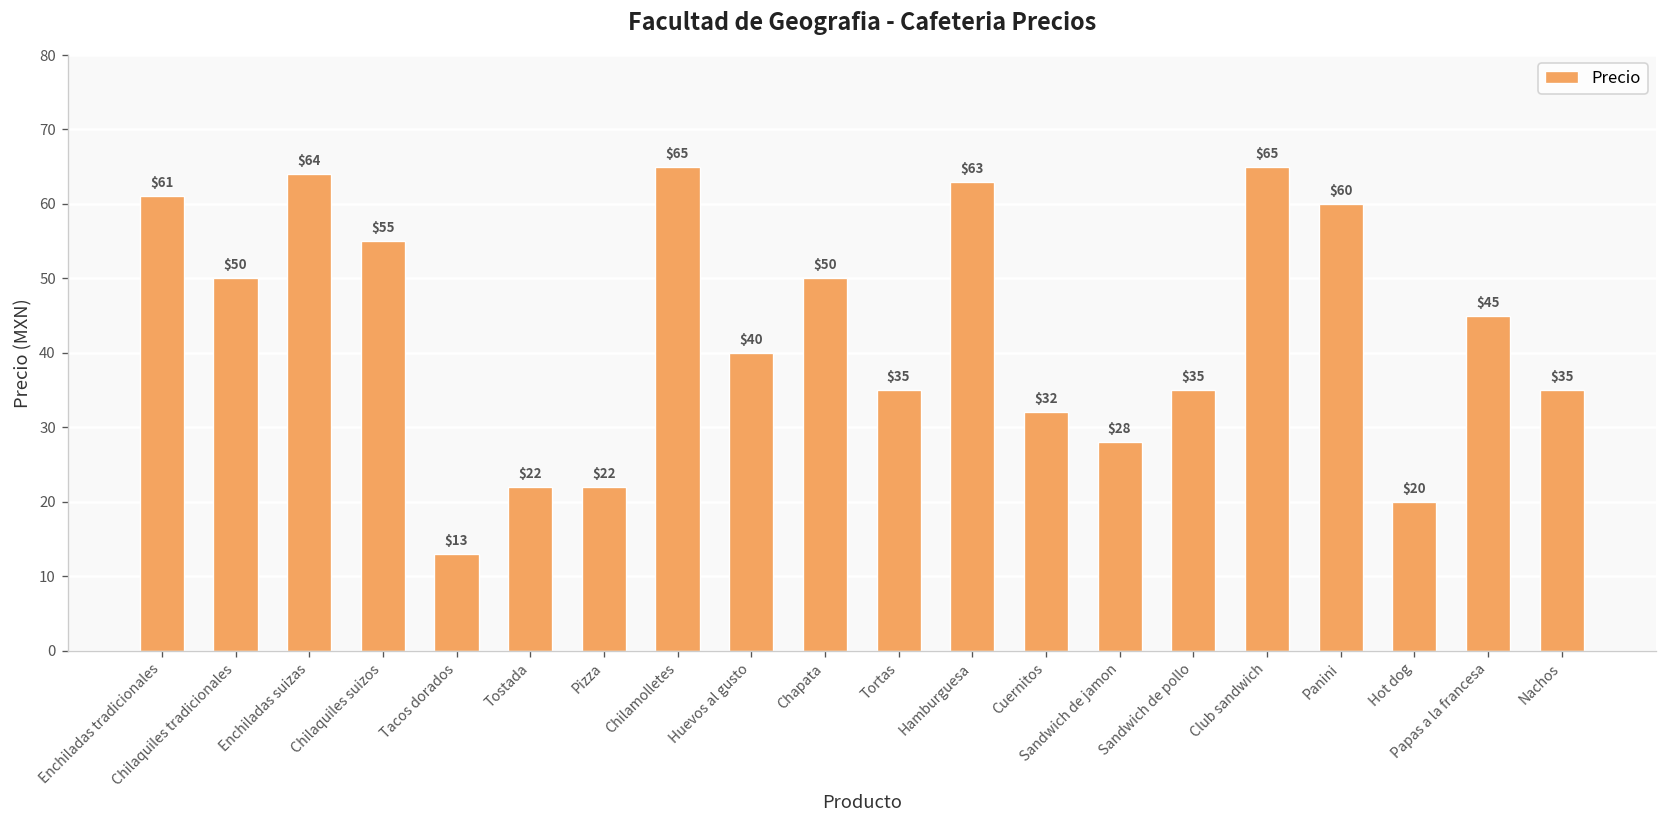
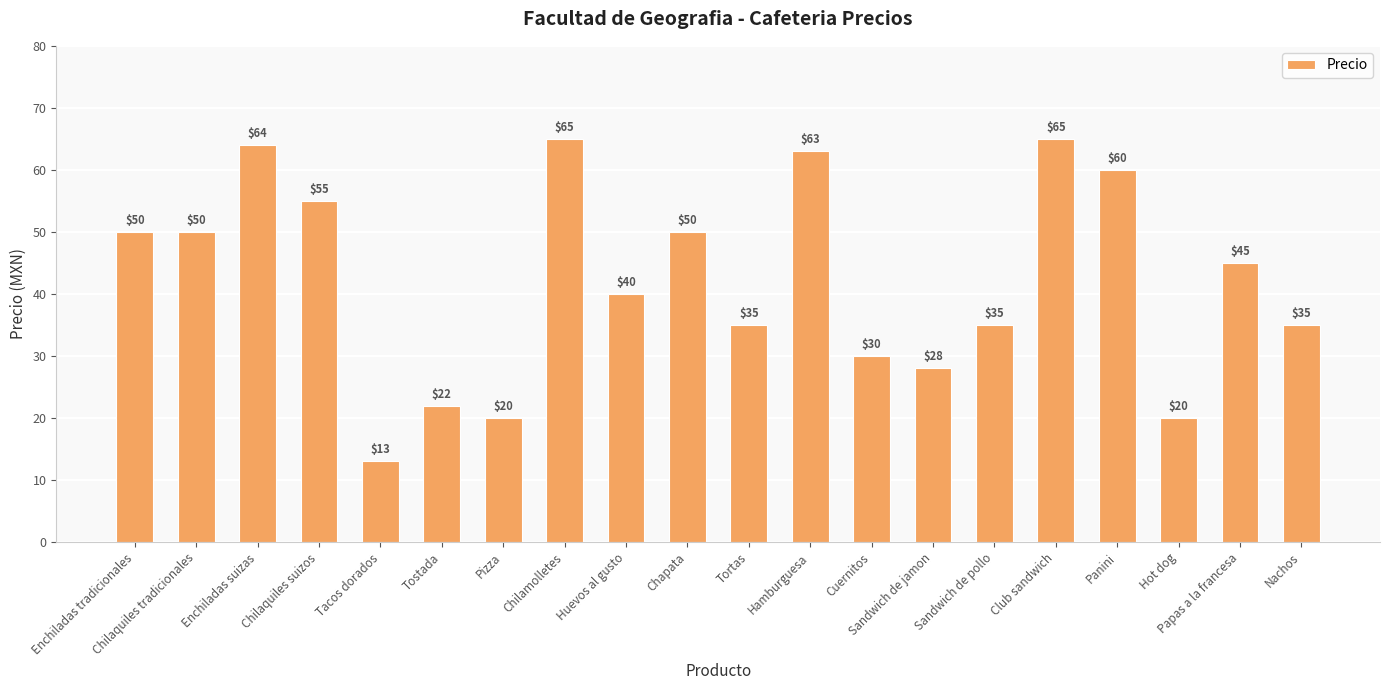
  {
-   "Enchiladas tradicionales": "$61",
+   "Enchiladas tradicionales": "$50",
    "Chilaquiles tradicionales": "$50",
    "Enchiladas suizas": "$64",
    "Chilaquiles suizos": "$55",
    "Tacos dorados": "$13",
    "Tostada": "$22",
-   "Pizza": "$22",
+   "Pizza": "$20",
    "Chilamolletes": "$65",
    "Huevos al gusto": "$40",
    "Chapata": "$50",
    "Tortas": "$35",
    "Hamburguesa": "$63",
-   "Cuernitos": "$32",
+   "Cuernitos": "$30",
    "Sandwich de jamon": "$28",
    "Sandwich de pollo": "$35",
    "Club sandwich": "$65",
    "Panini": "$60",
    "Hot dog": "$20",
    "Papas a la francesa": "$45",
    "Nachos": "$35"
  }
